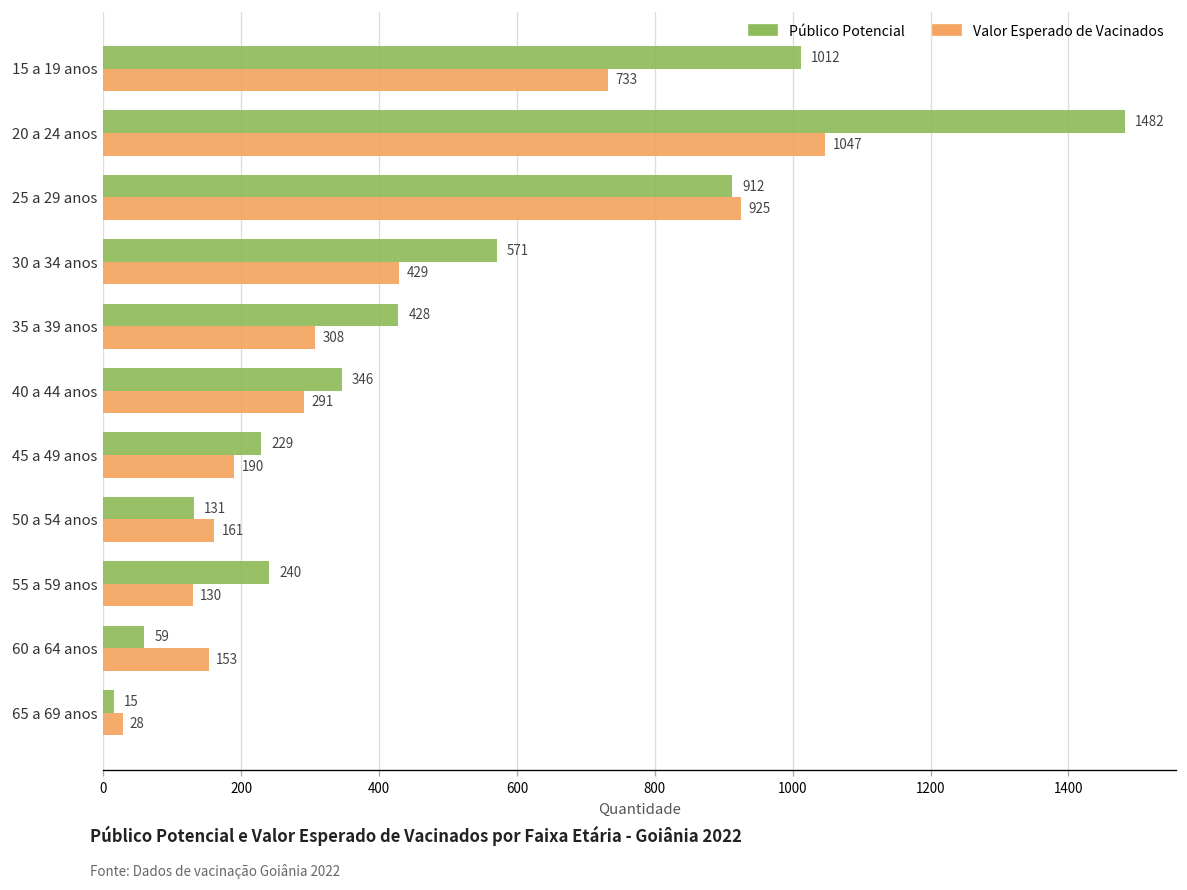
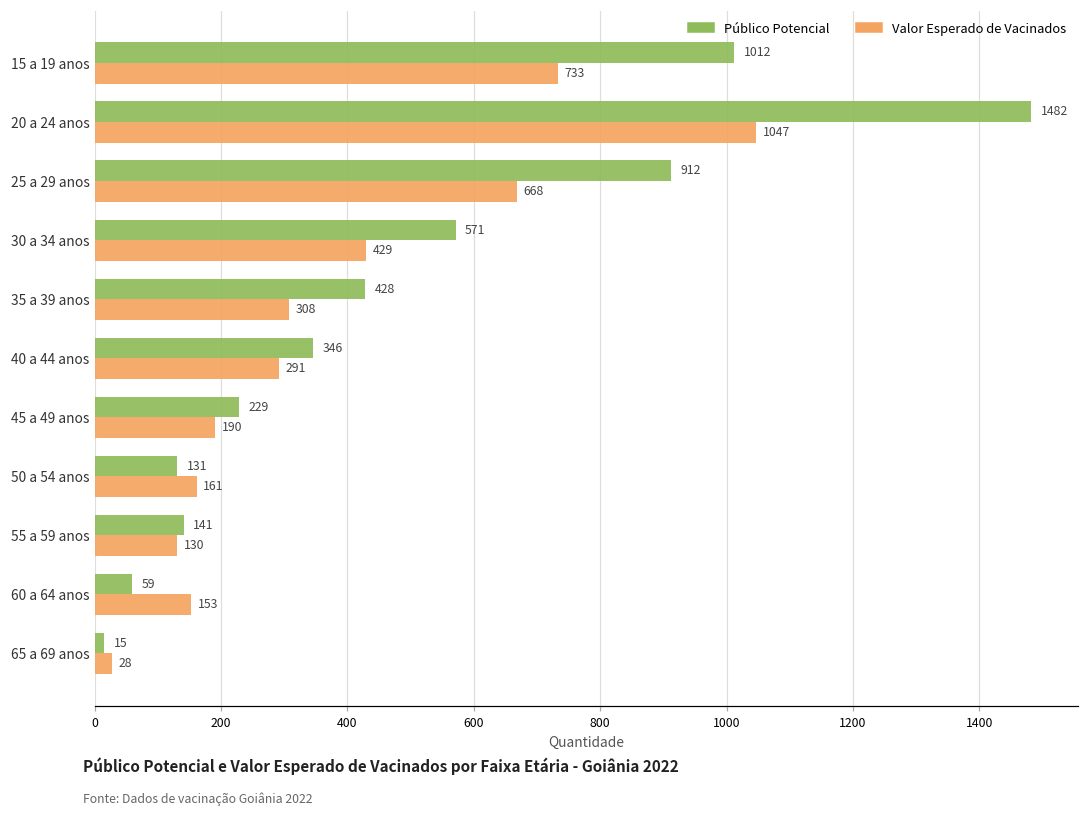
  {
    "Público Potencial": {
      "15 a 19 anos": 1012,
      "20 a 24 anos": 1482,
      "25 a 29 anos": 912,
      "30 a 34 anos": 571,
      "35 a 39 anos": 428,
      "40 a 44 anos": 346,
      "45 a 49 anos": 229,
      "50 a 54 anos": 131,
-     "55 a 59 anos": 240,
+     "55 a 59 anos": 141,
      "60 a 64 anos": 59,
      "65 a 69 anos": 15
    },
    "Valor Esperado de Vacinados": {
      "15 a 19 anos": 733,
      "20 a 24 anos": 1047,
-     "25 a 29 anos": 925,
+     "25 a 29 anos": 668,
      "30 a 34 anos": 429,
      "35 a 39 anos": 308,
      "40 a 44 anos": 291,
      "45 a 49 anos": 190,
      "50 a 54 anos": 161,
      "55 a 59 anos": 130,
      "60 a 64 anos": 153,
      "65 a 69 anos": 28
    }
  }
